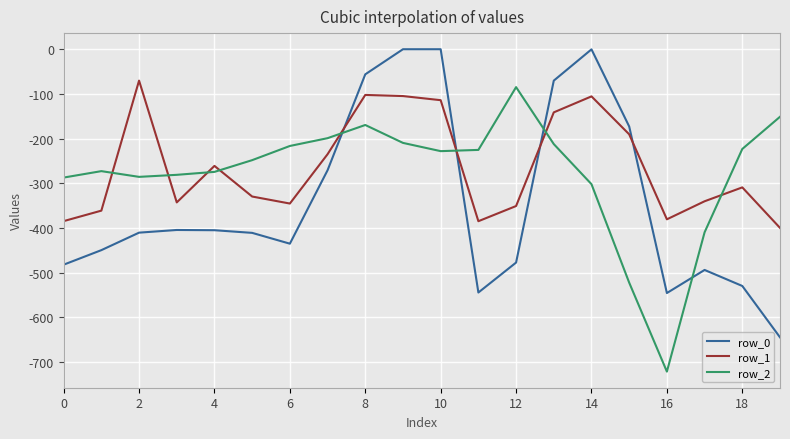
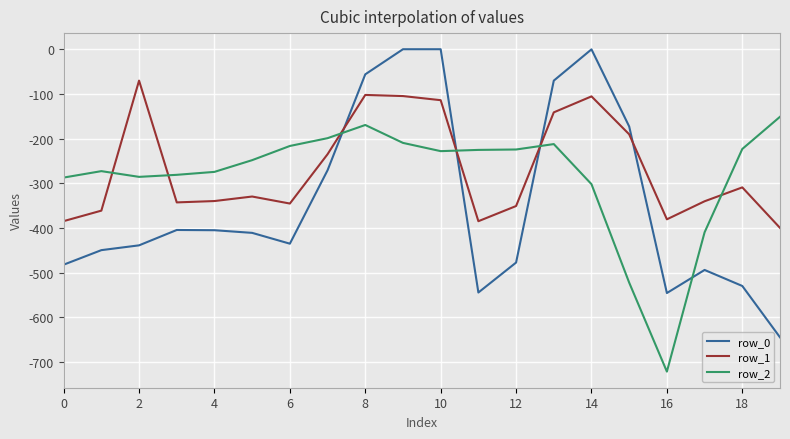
  {
    "row_0": {
      "0": -480,
-     "2": -410,
+     "2": -440,
      "4": -400,
      "6": -440,
      "8": -60,
      "10": 0,
      "12": -480,
      "14": 0,
      "16": -550,
      "18": -530
    },
    "row_1": {
      "0": -380,
      "2": -70,
-     "4": -260,
+     "4": -340,
      "6": -350,
      "8": -100,
      "10": -110,
      "12": -350,
      "14": -110,
      "16": -380,
      "18": -310
    },
    "row_2": {
      "0": -290,
      "2": -290,
      "4": -270,
      "6": -220,
      "8": -170,
      "10": -230,
-     "12": -80,
+     "12": -220,
      "14": -300,
      "16": -720,
      "18": -220
    }
  }
